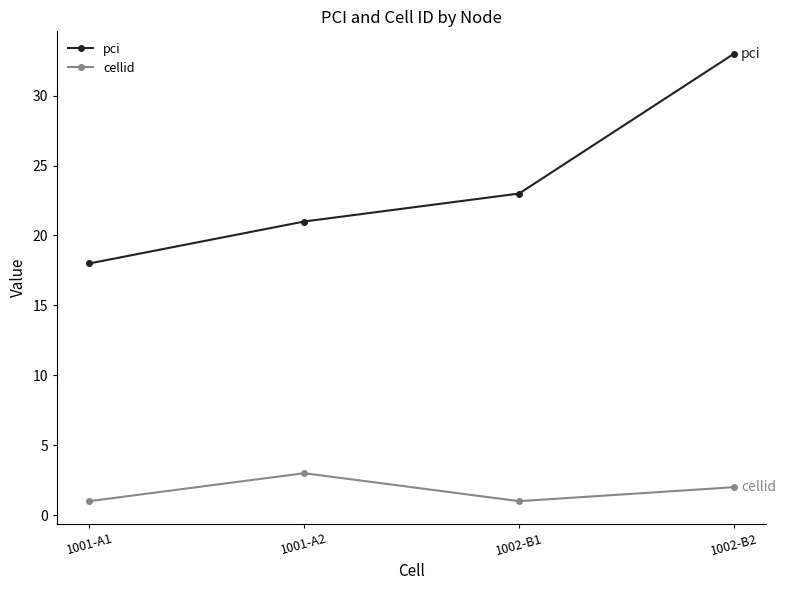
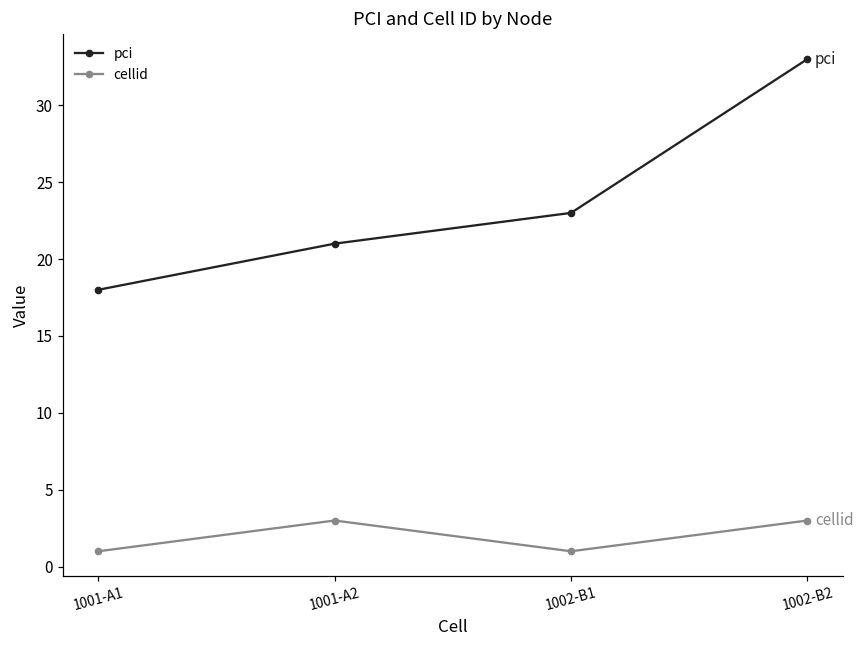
  {
    "pci": {
      "1001-A1": 18,
      "1001-A2": 21,
      "1002-B1": 23,
      "1002-B2": 33
    },
    "cellid": {
      "1001-A1": 1,
      "1001-A2": 3,
      "1002-B1": 1,
-     "1002-B2": 2
+     "1002-B2": 3
    }
  }
